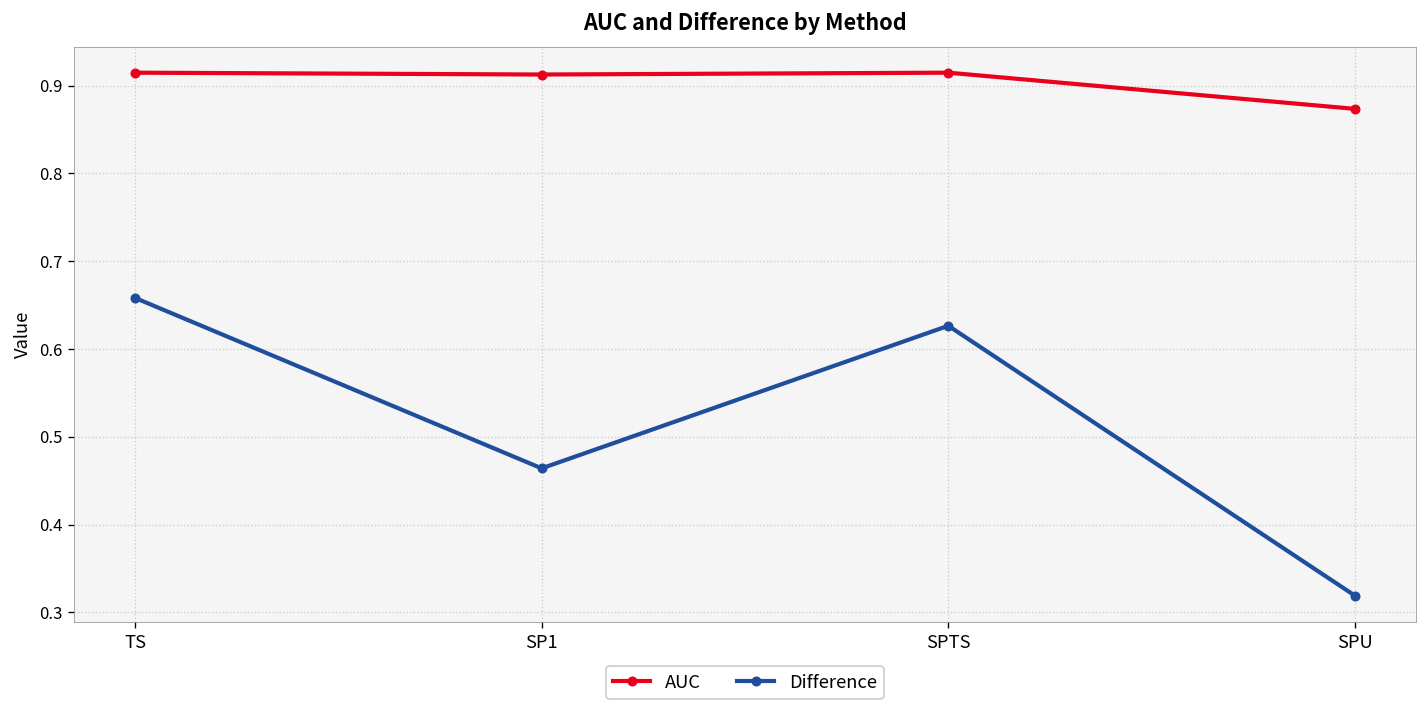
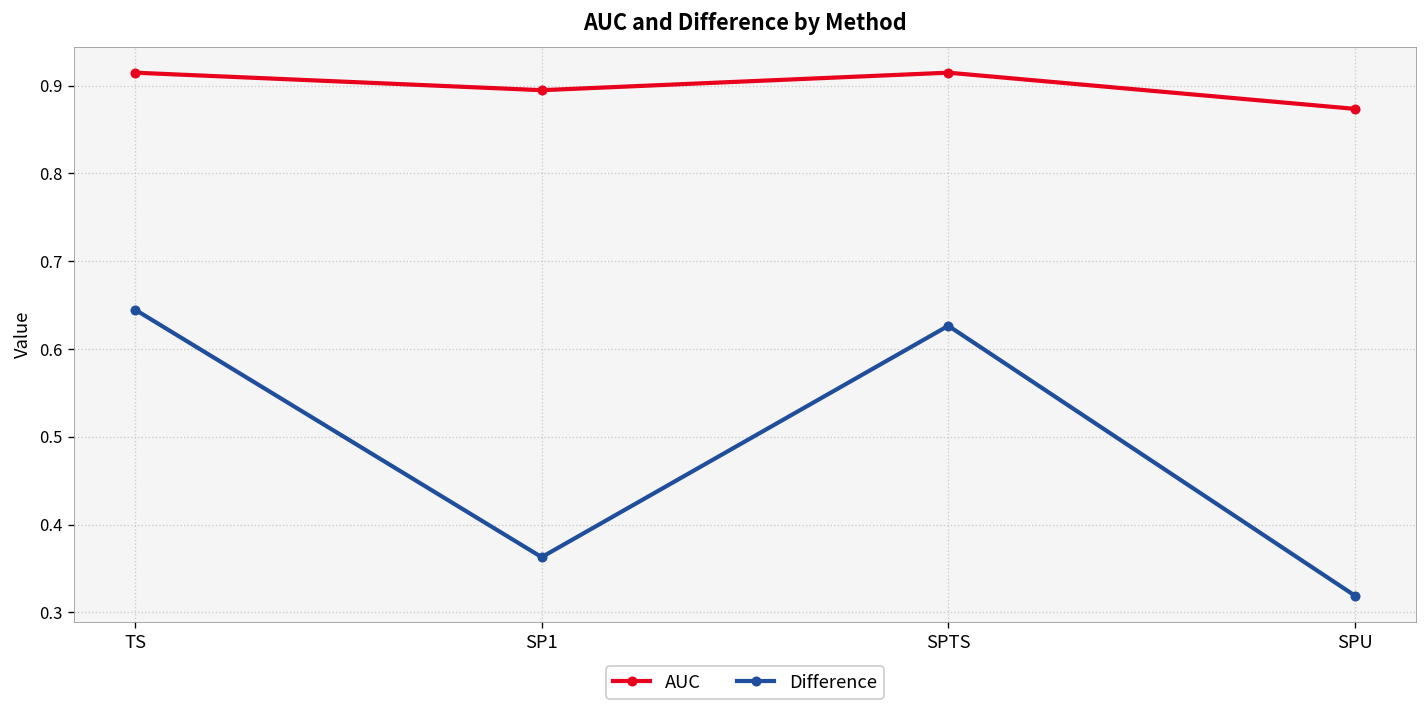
  {
    "AUC": {
      "TS": 0.91,
-     "SP1": 0.91,
+     "SP1": 0.89,
      "SPTS": 0.91,
      "SPU": 0.87
    },
    "Difference": {
-     "TS": 0.66,
-     "SP1": 0.46,
+     "TS": 0.64,
+     "SP1": 0.36,
      "SPTS": 0.63,
      "SPU": 0.32
    }
  }
